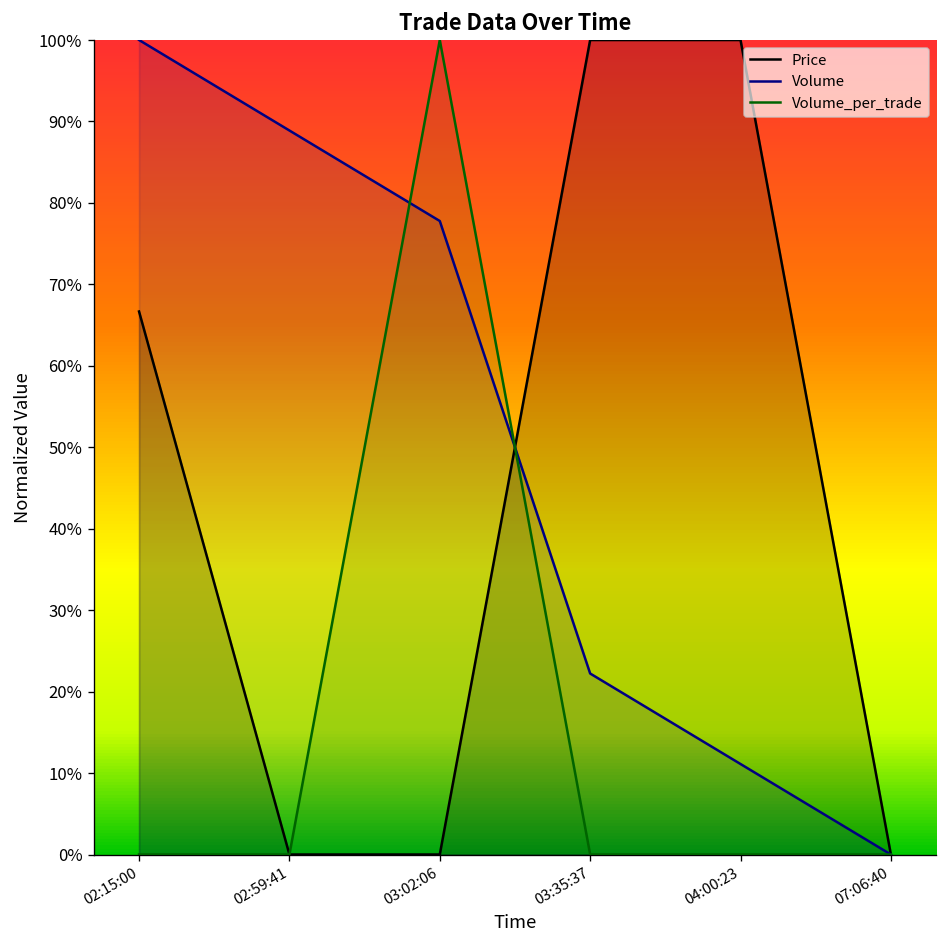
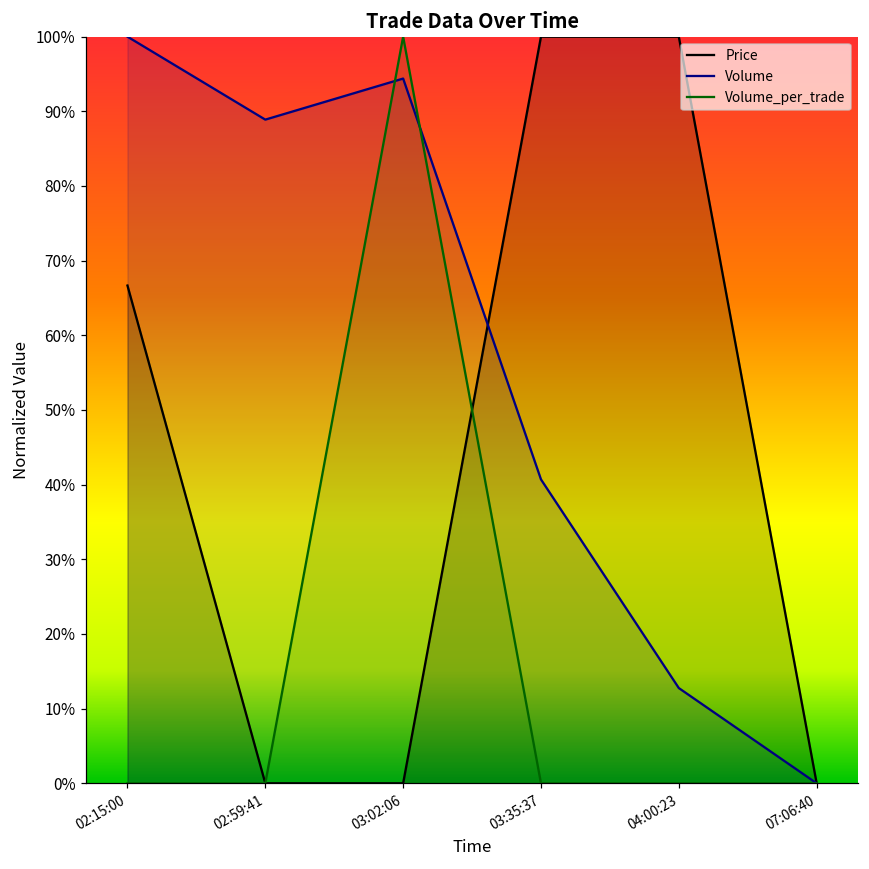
  {
    "Price": {
      "02:15:00": "67%",
      "03:02:06": "0%",
      "03:35:37": "100%",
      "04:00:23": "100%"
    },
    "Volume": {
      "02:15:00": "100%",
      "02:59:41": "89%",
-     "03:02:06": "78%",
-     "03:35:37": "22%",
-     "04:00:23": "11%"
+     "03:02:06": "94%",
+     "03:35:37": "41%",
+     "04:00:23": "13%"
    },
    "Volume_per_trade": {
      "02:15:00": "0%",
      "03:02:06": "100%",
      "03:35:37": "0%",
      "04:00:23": "0%"
    }
  }
